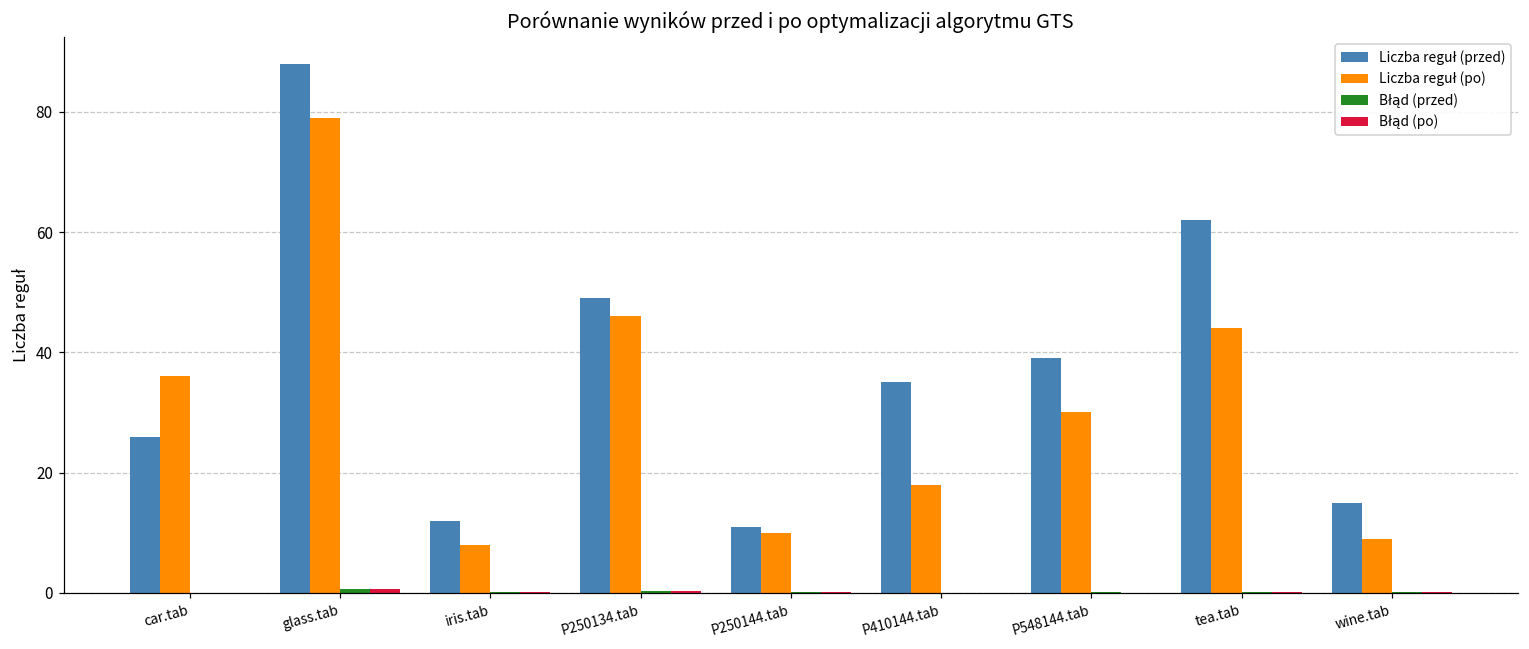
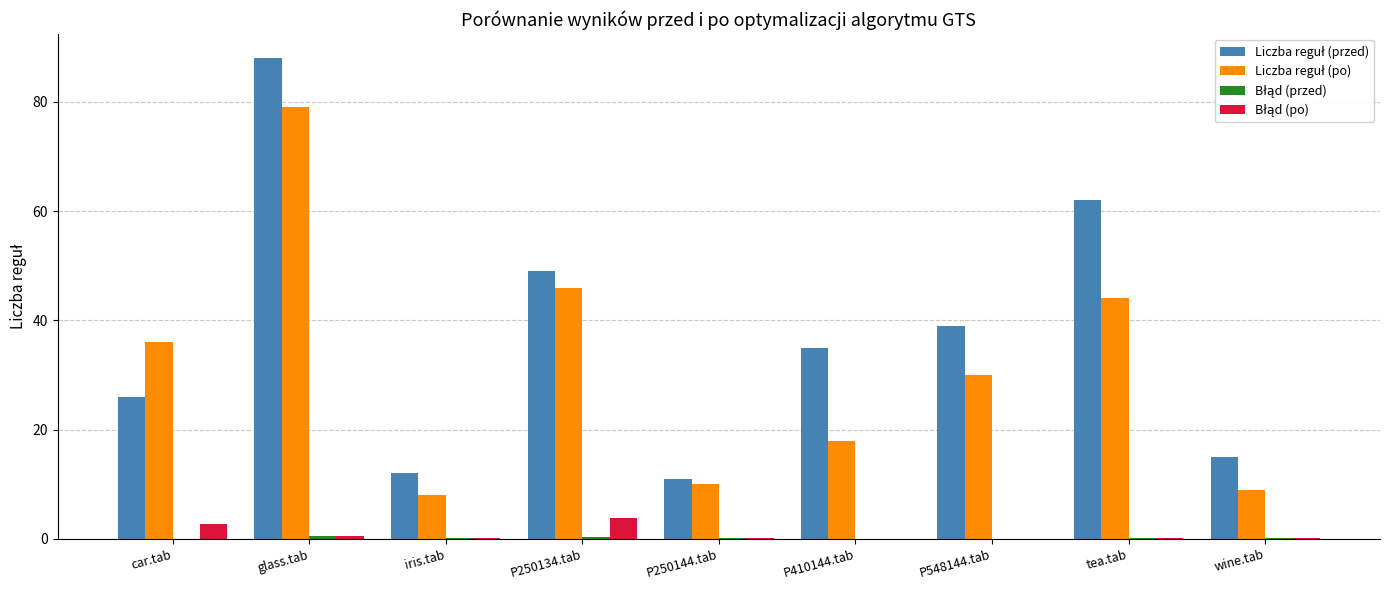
  {
    "Liczba reguł (przed)": {
      "car.tab": 26,
      "glass.tab": 88,
      "iris.tab": 12,
      "P250134.tab": 49,
      "P250144.tab": 11,
      "P410144.tab": 35,
      "P548144.tab": 39,
      "tea.tab": 62,
      "wine.tab": 15
    },
    "Liczba reguł (po)": {
      "car.tab": 36,
      "glass.tab": 79,
      "iris.tab": 8,
      "P250134.tab": 46,
      "P250144.tab": 10,
      "P410144.tab": 18,
      "P548144.tab": 30,
      "tea.tab": 44,
      "wine.tab": 9
    },
    "Błąd (przed)": {
      "glass.tab": 1
    },
    "Błąd (po)": {
-     "car.tab": 0,
+     "car.tab": 3,
      "glass.tab": 1,
-     "P250134.tab": 0
+     "P250134.tab": 4
    }
  }
